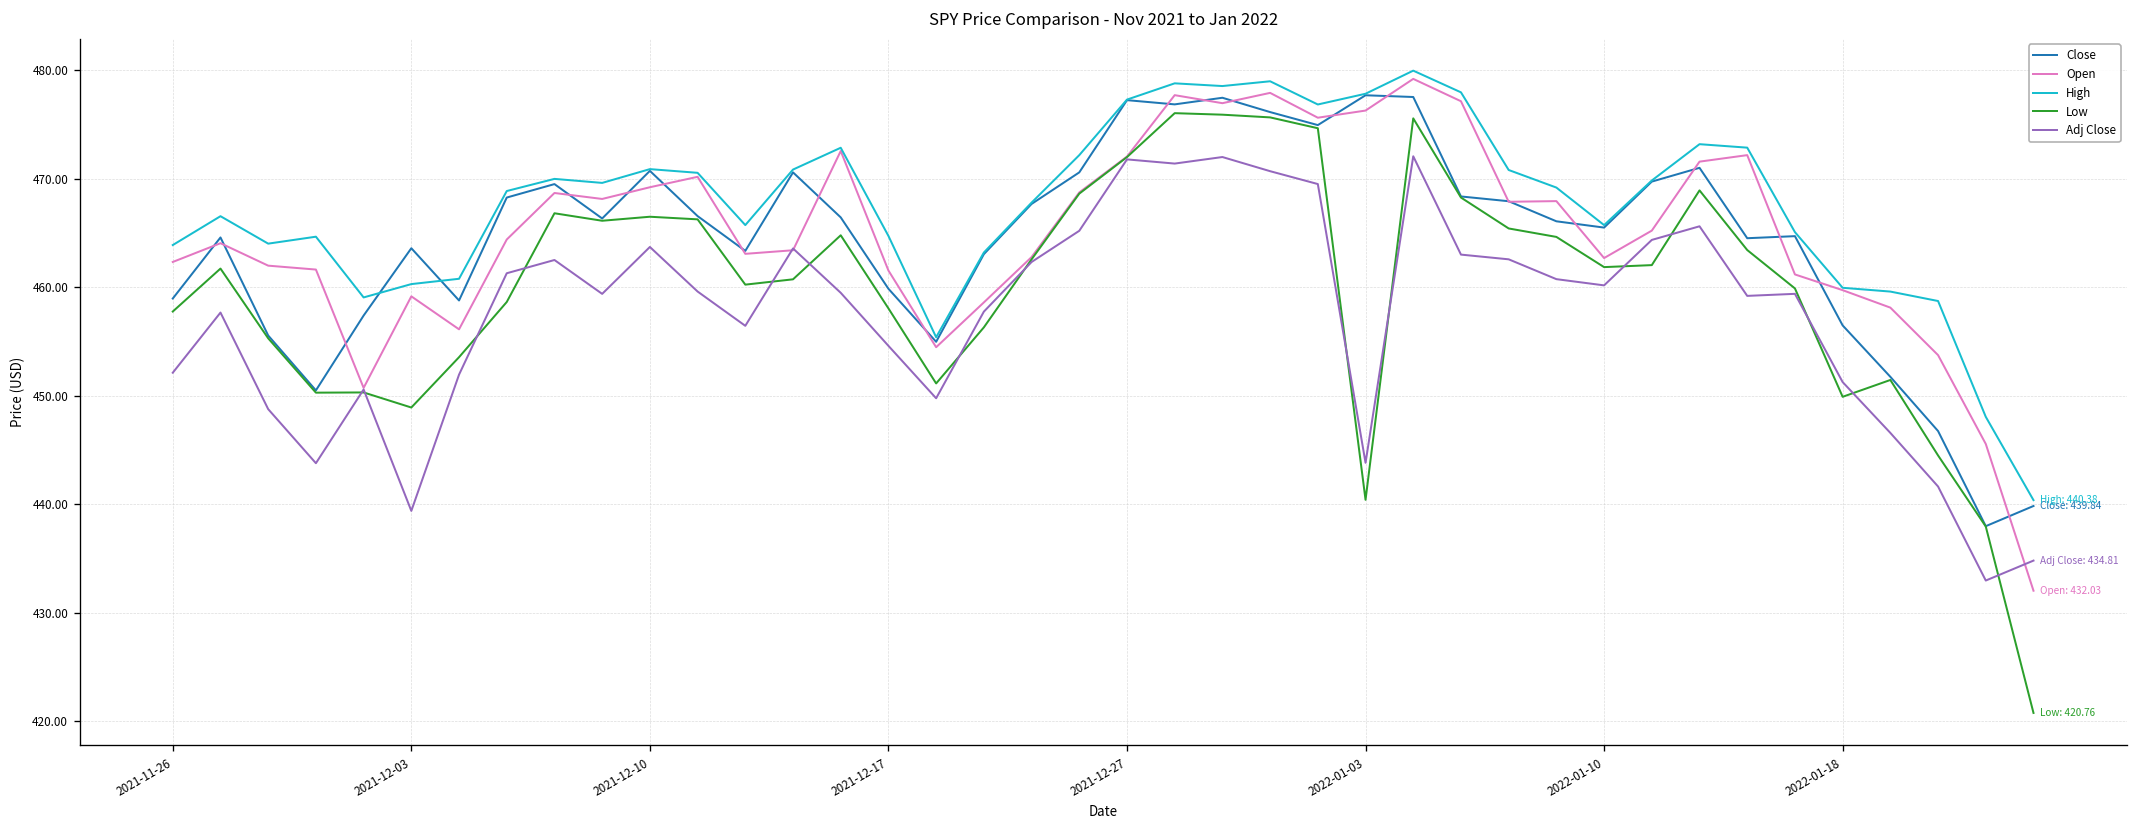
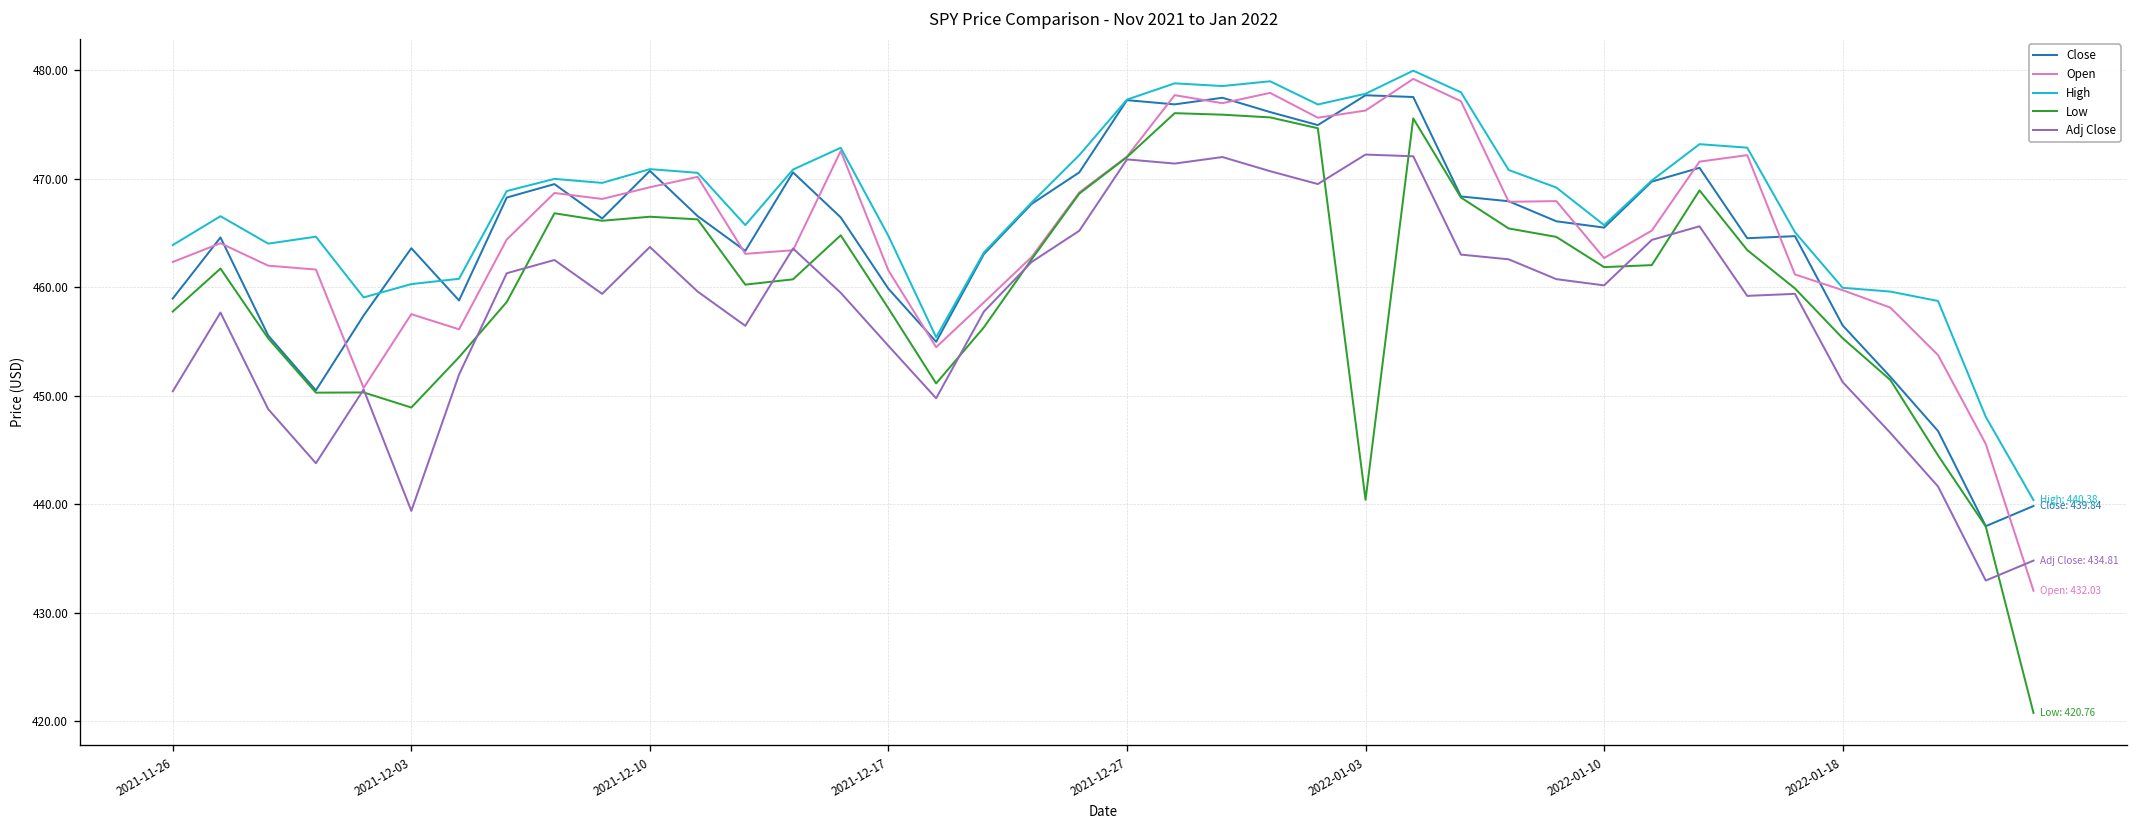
  {
    "Close": {
      "2021-11-26": 459,
      "2021-12-03": 464,
      "2021-12-17": 460,
      "2022-01-18": 456
    },
    "Open": {
      "2021-11-26": 462,
-     "2021-12-03": 459,
+     "2021-12-03": 458,
      "2021-12-10": 469,
      "2021-12-17": 462,
      "2022-01-03": 476,
      "2022-01-10": 463
    },
    "High": {
      "2021-11-26": 464,
      "2021-12-03": 460,
      "2021-12-17": 465
    },
    "Low": {
      "2021-11-26": 458,
      "2021-12-03": 449,
      "2021-12-10": 467,
      "2021-12-17": 458,
      "2022-01-03": 440,
      "2022-01-10": 462,
-     "2022-01-18": 450
+     "2022-01-18": 455
    },
    "Adj Close": {
-     "2021-11-26": 452,
+     "2021-11-26": 450,
      "2021-12-03": 439,
      "2021-12-10": 464,
      "2021-12-17": 455,
-     "2022-01-03": 444,
+     "2022-01-03": 472,
      "2022-01-10": 460,
      "2022-01-18": 451
    }
  }
